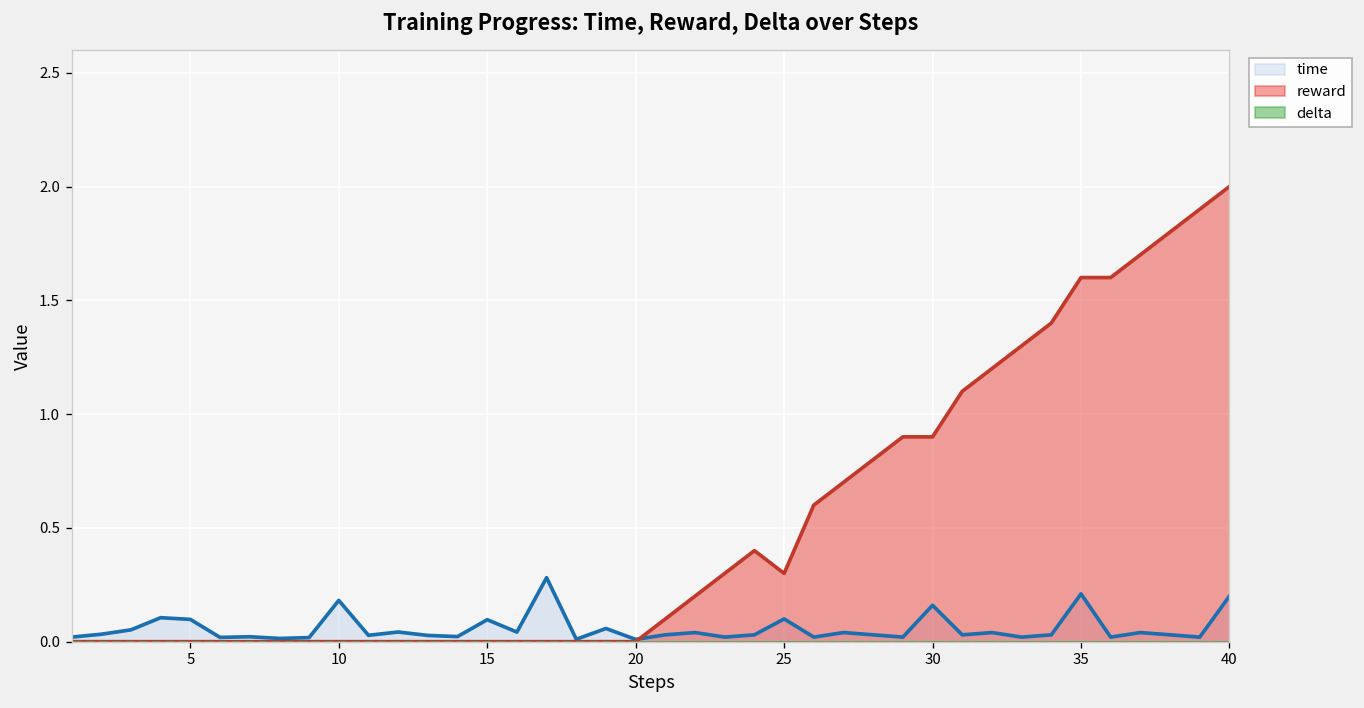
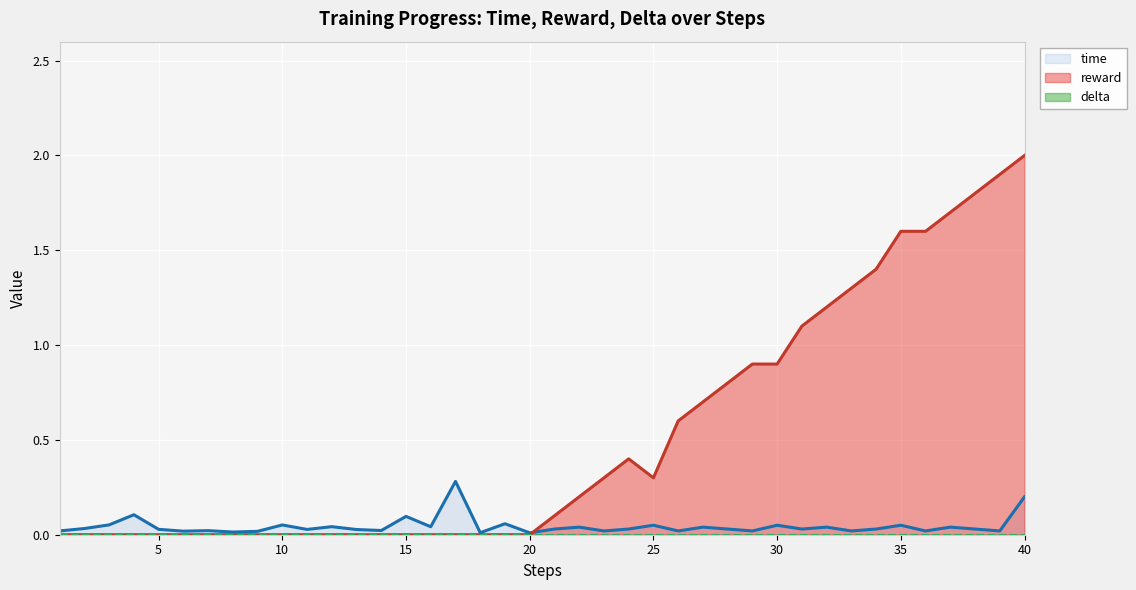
  {
    "time": {
-     "5": 0.10,
-     "10": 0.18,
+     "5": 0.03,
+     "10": 0.05,
      "15": 0.10,
-     "25": 0.10,
-     "30": 0.16,
-     "35": 0.21,
+     "25": 0.05,
+     "30": 0.05,
+     "35": 0.05,
      "40": 0.20
    },
    "reward": {
      "25": 0.30,
      "30": 0.90,
      "35": 1.60,
      "40": 2.00
    },
    "delta": {
      "25": 0.00,
      "30": 0.00,
      "35": 0.00,
      "40": 0.00
    }
  }
